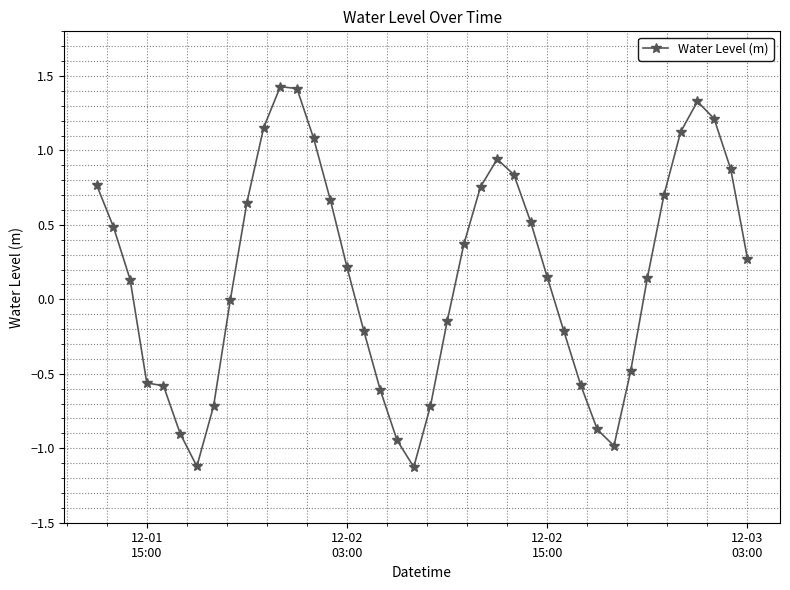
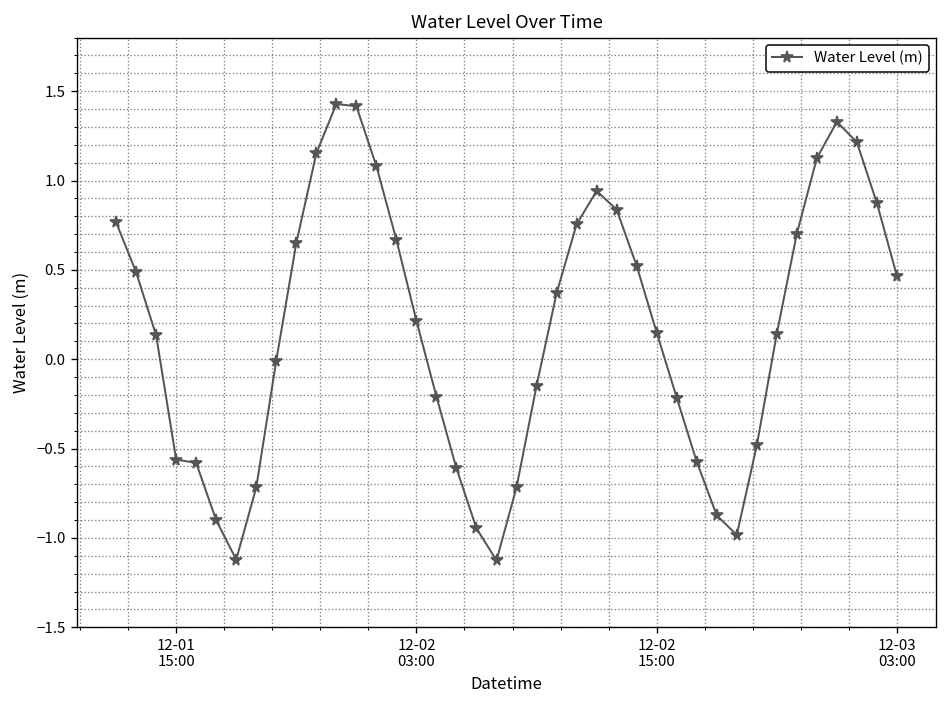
  {
    "12-01 15:00": -0.56,
    "12-02 03:00": 0.22,
    "12-02 15:00": 0.15,
-   "12-03 03:00": 0.27
+   "12-03 03:00": 0.47
  }
